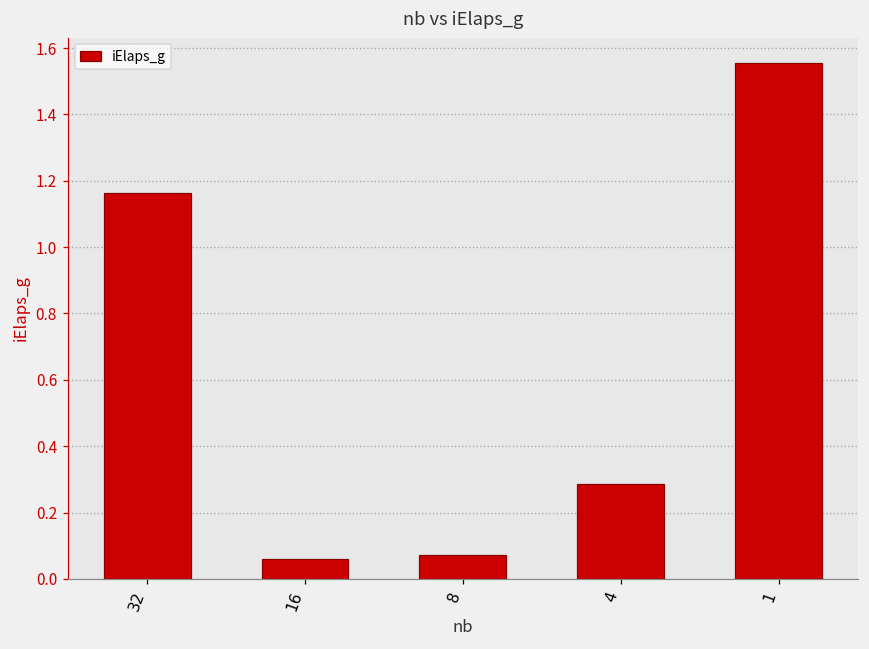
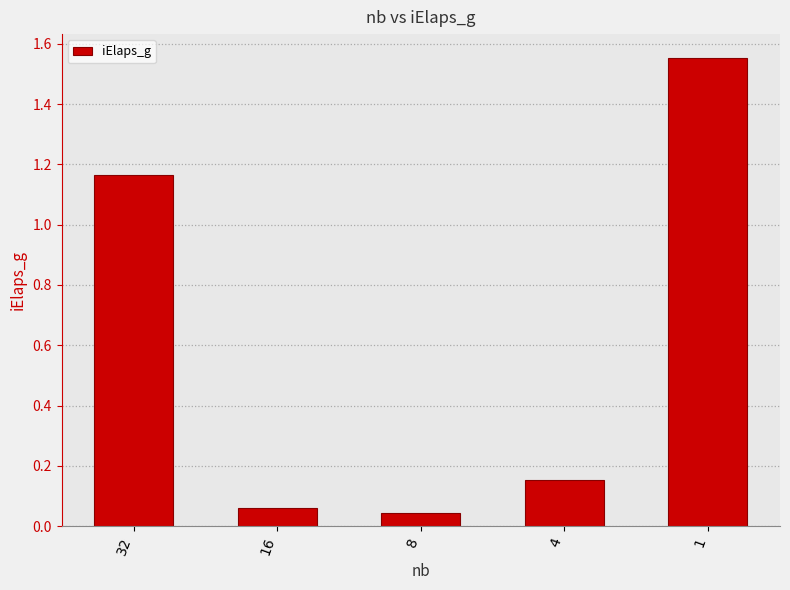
  {
    "32": 1.16,
    "16": 0.06,
-   "8": 0.07,
-   "4": 0.29,
+   "8": 0.04,
+   "4": 0.15,
    "1": 1.55
  }
